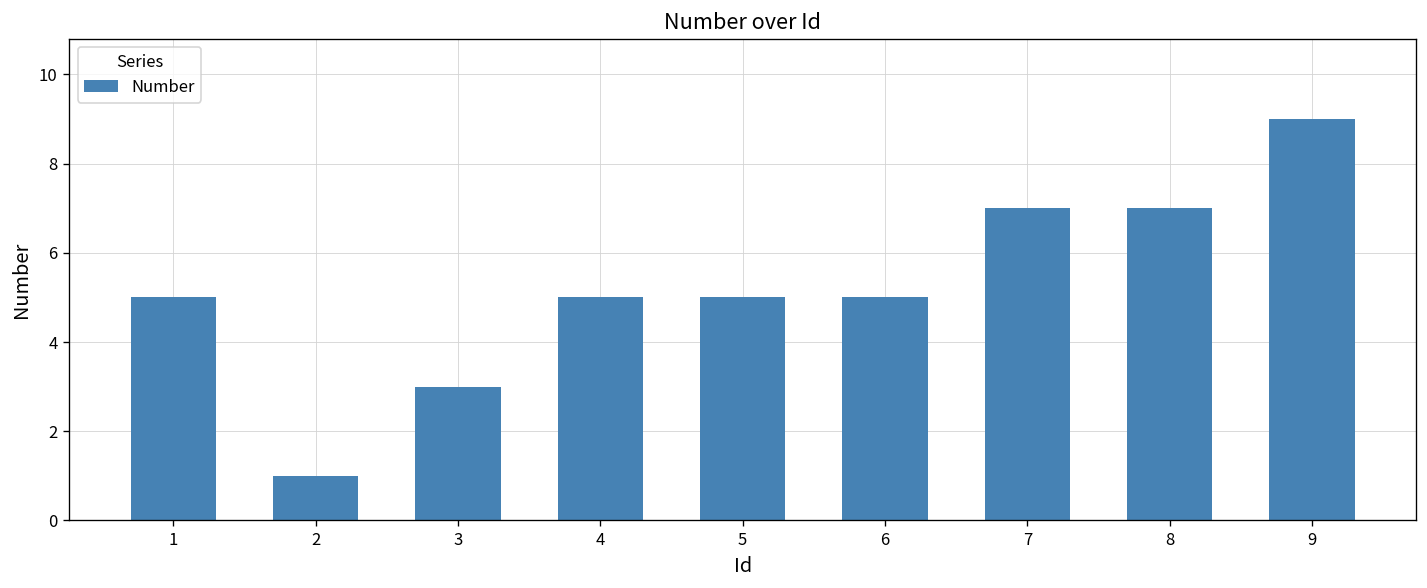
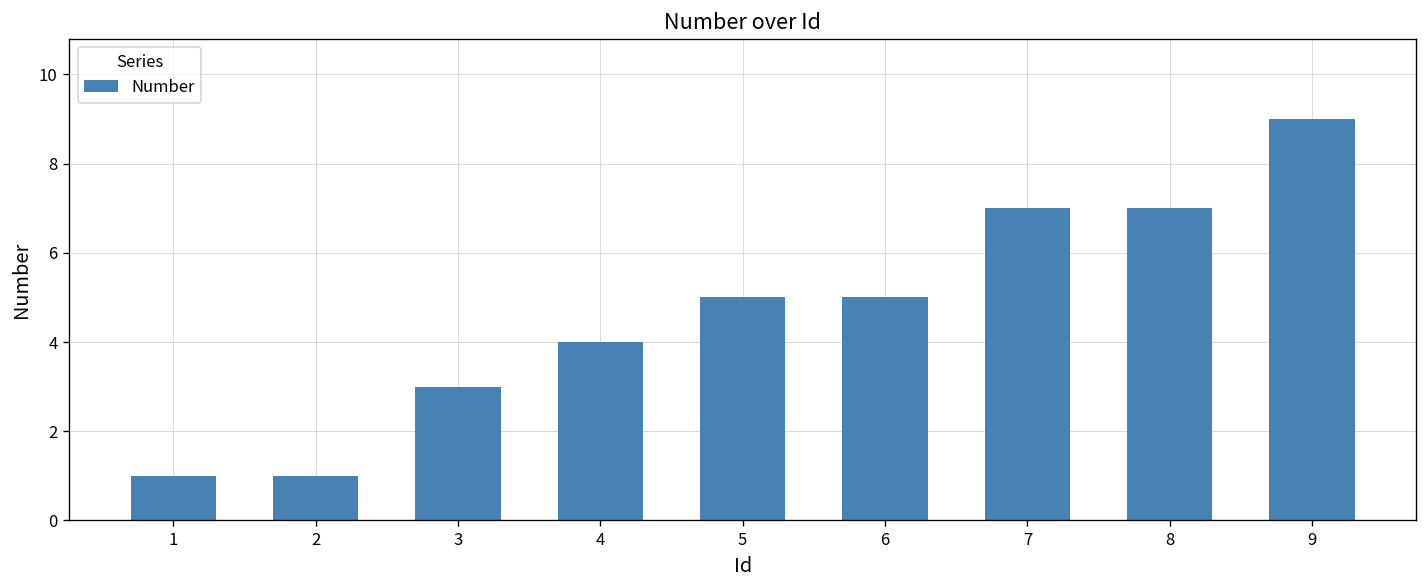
  {
-   "1": 5,
+   "1": 1,
    "2": 1,
    "3": 3,
-   "4": 5,
+   "4": 4,
    "5": 5,
    "6": 5,
    "7": 7,
    "8": 7,
    "9": 9
  }
